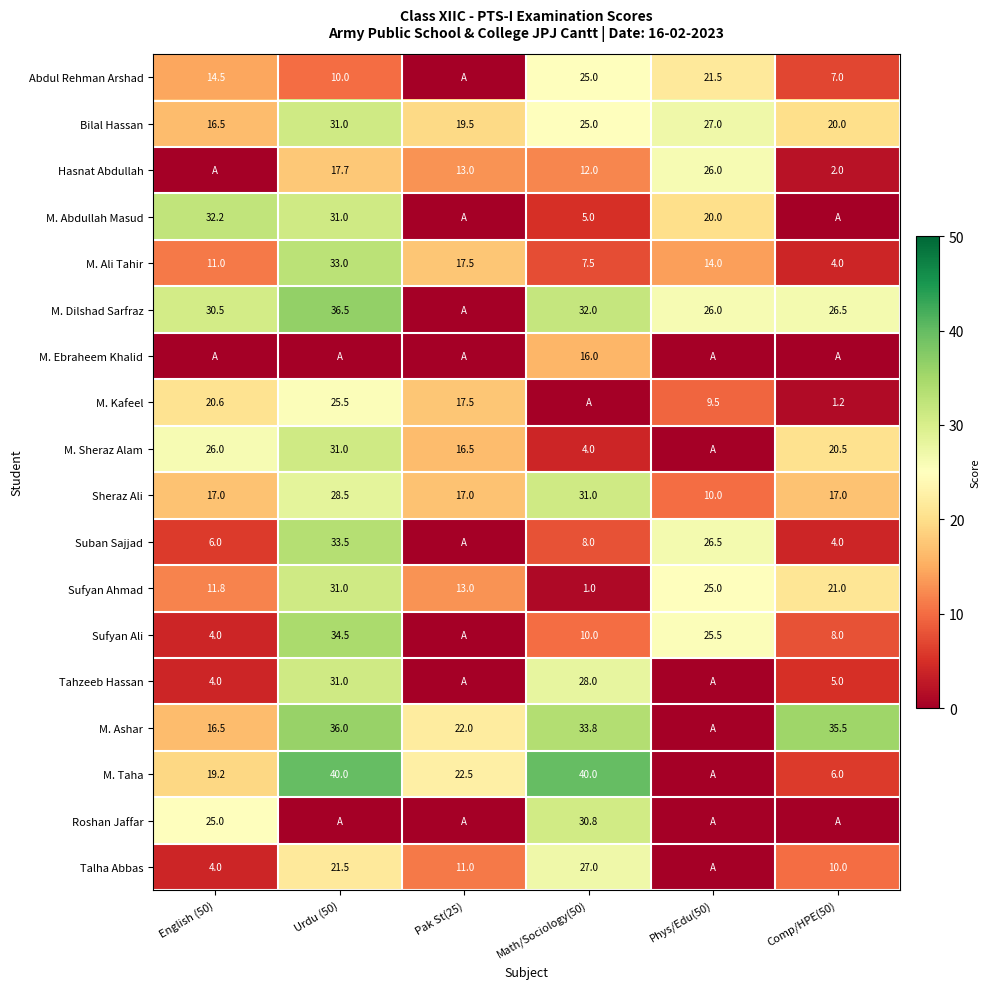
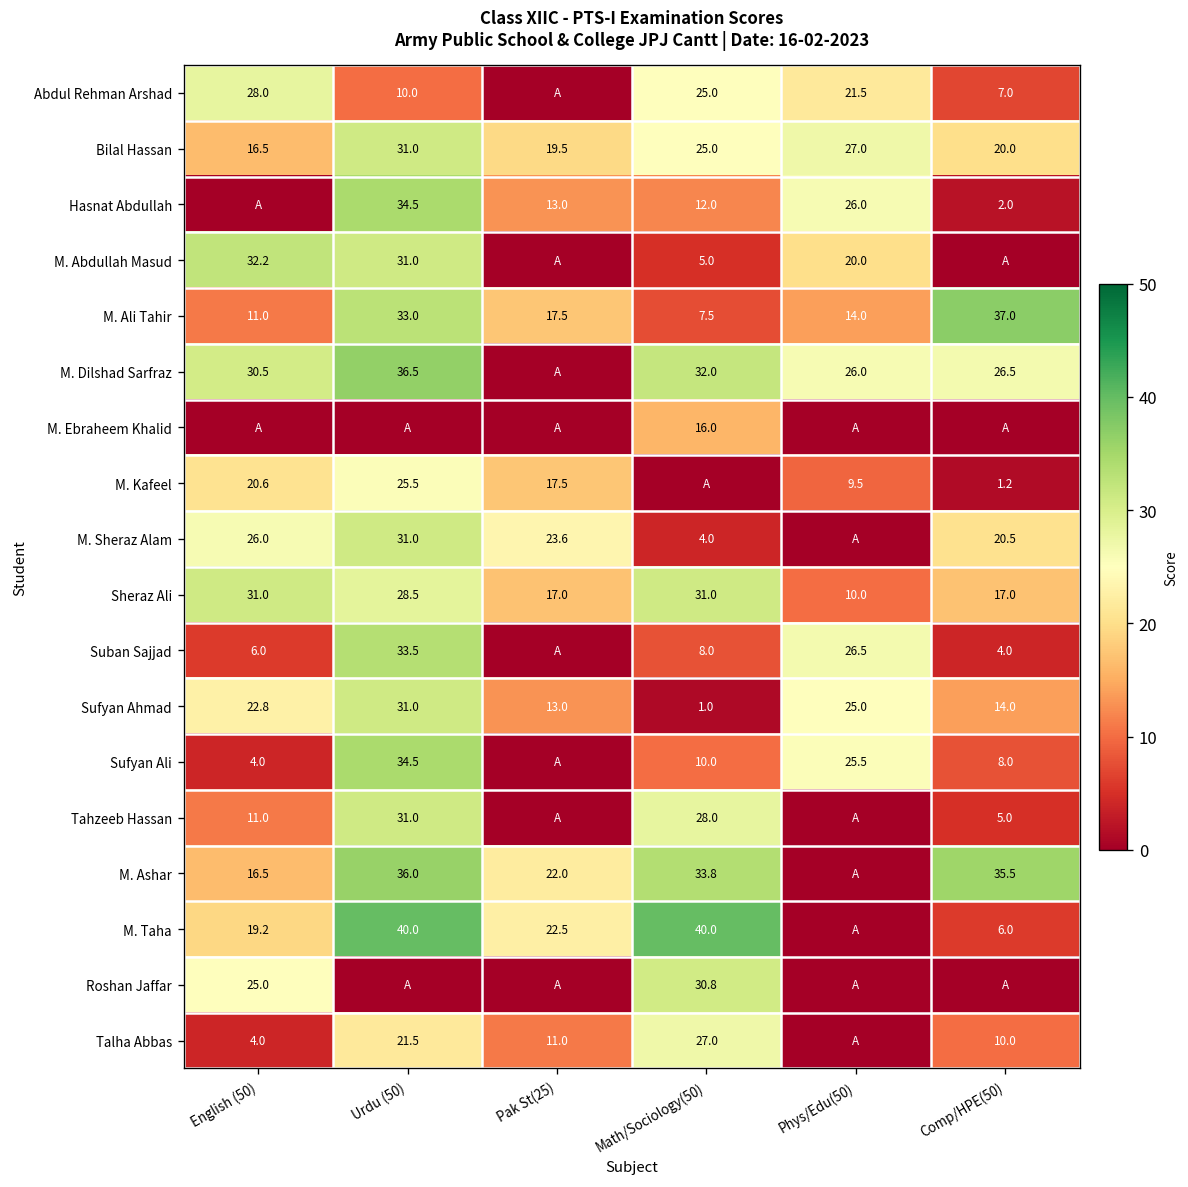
  {
    "Abdul Rehman Arshad": {
-     "English (50)": 14.5,
+     "English (50)": 28.0,
      "Urdu (50)": 10.0,
      "Math/Sociology(50)": 25.0,
      "Phys/Edu(50)": 21.5,
      "Comp/HPE(50)": 7.0
    },
    "Bilal Hassan": {
      "English (50)": 16.5,
      "Urdu (50)": 31.0,
      "Pak St(25)": 19.5,
      "Math/Sociology(50)": 25.0,
      "Phys/Edu(50)": 27.0,
      "Comp/HPE(50)": 20.0
    },
    "Hasnat Abdullah": {
-     "Urdu (50)": 17.7,
+     "Urdu (50)": 34.5,
      "Pak St(25)": 13.0,
      "Math/Sociology(50)": 12.0,
      "Phys/Edu(50)": 26.0,
      "Comp/HPE(50)": 2.0
    },
    "M. Abdullah Masud": {
      "English (50)": 32.2,
      "Urdu (50)": 31.0,
      "Math/Sociology(50)": 5.0,
      "Phys/Edu(50)": 20.0
    },
    "M. Ali Tahir": {
      "English (50)": 11.0,
      "Urdu (50)": 33.0,
      "Pak St(25)": 17.5,
      "Math/Sociology(50)": 7.5,
      "Phys/Edu(50)": 14.0,
-     "Comp/HPE(50)": 4.0
+     "Comp/HPE(50)": 37.0
    },
    "M. Dilshad Sarfraz": {
      "English (50)": 30.5,
      "Urdu (50)": 36.5,
      "Math/Sociology(50)": 32.0,
      "Phys/Edu(50)": 26.0,
      "Comp/HPE(50)": 26.5
    },
    "M. Ebraheem Khalid": {
      "Math/Sociology(50)": 16.0
    },
    "M. Kafeel": {
      "English (50)": 20.6,
      "Urdu (50)": 25.5,
      "Pak St(25)": 17.5,
      "Phys/Edu(50)": 9.5,
      "Comp/HPE(50)": 1.2
    },
    "M. Sheraz Alam": {
      "English (50)": 26.0,
      "Urdu (50)": 31.0,
-     "Pak St(25)": 16.5,
+     "Pak St(25)": 23.6,
      "Math/Sociology(50)": 4.0,
      "Comp/HPE(50)": 20.5
    },
    "Sheraz Ali": {
-     "English (50)": 17.0,
+     "English (50)": 31.0,
      "Urdu (50)": 28.5,
      "Pak St(25)": 17.0,
      "Math/Sociology(50)": 31.0,
      "Phys/Edu(50)": 10.0,
      "Comp/HPE(50)": 17.0
    },
    "Suban Sajjad": {
      "English (50)": 6.0,
      "Urdu (50)": 33.5,
      "Math/Sociology(50)": 8.0,
      "Phys/Edu(50)": 26.5,
      "Comp/HPE(50)": 4.0
    },
    "Sufyan Ahmad": {
-     "English (50)": 11.8,
+     "English (50)": 22.8,
      "Urdu (50)": 31.0,
      "Pak St(25)": 13.0,
      "Math/Sociology(50)": 1.0,
      "Phys/Edu(50)": 25.0,
-     "Comp/HPE(50)": 21.0
+     "Comp/HPE(50)": 14.0
    },
    "Sufyan Ali": {
      "English (50)": 4.0,
      "Urdu (50)": 34.5,
      "Math/Sociology(50)": 10.0,
      "Phys/Edu(50)": 25.5,
      "Comp/HPE(50)": 8.0
    },
    "Tahzeeb Hassan": {
-     "English (50)": 4.0,
+     "English (50)": 11.0,
      "Urdu (50)": 31.0,
      "Math/Sociology(50)": 28.0,
      "Comp/HPE(50)": 5.0
    },
    "M. Ashar": {
      "English (50)": 16.5,
      "Urdu (50)": 36.0,
      "Pak St(25)": 22.0,
      "Math/Sociology(50)": 33.8,
      "Comp/HPE(50)": 35.5
    },
    "M. Taha": {
      "English (50)": 19.2,
      "Urdu (50)": 40.0,
      "Pak St(25)": 22.5,
      "Math/Sociology(50)": 40.0,
      "Comp/HPE(50)": 6.0
    },
    "Roshan Jaffar": {
      "English (50)": 25.0,
      "Math/Sociology(50)": 30.8
    },
    "Talha Abbas": {
      "English (50)": 4.0,
      "Urdu (50)": 21.5,
      "Pak St(25)": 11.0,
      "Math/Sociology(50)": 27.0,
      "Comp/HPE(50)": 10.0
    }
  }
